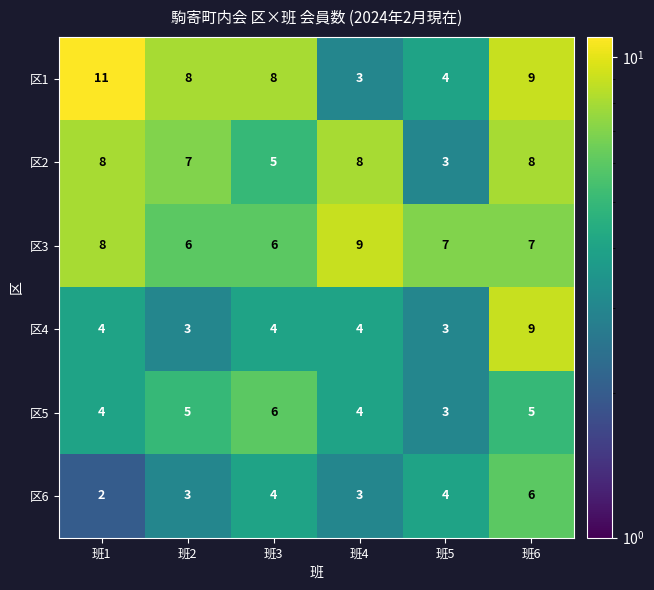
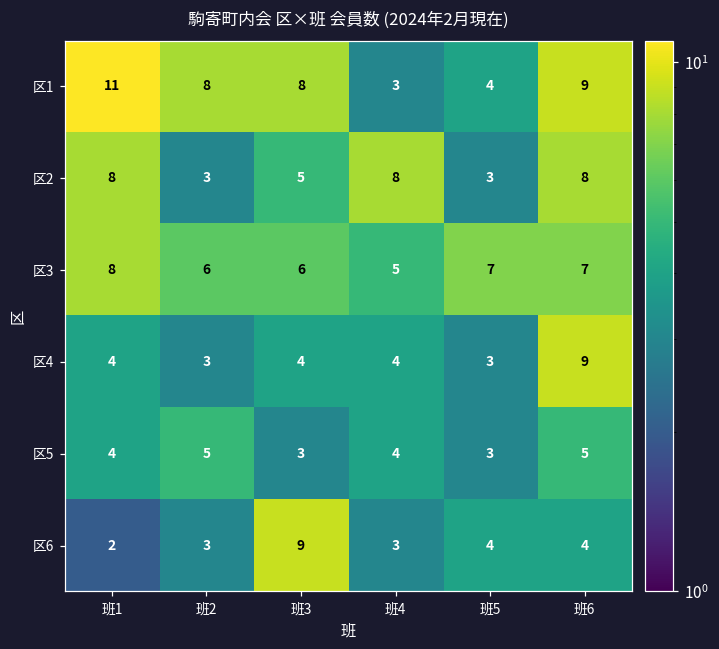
  {
    "区1": {
      "班1": 11,
      "班2": 8,
      "班3": 8,
      "班4": 3,
      "班5": 4,
      "班6": 9
    },
    "区2": {
      "班1": 8,
-     "班2": 7,
+     "班2": 3,
      "班3": 5,
      "班4": 8,
      "班5": 3,
      "班6": 8
    },
    "区3": {
      "班1": 8,
      "班2": 6,
      "班3": 6,
-     "班4": 9,
+     "班4": 5,
      "班5": 7,
      "班6": 7
    },
    "区4": {
      "班1": 4,
      "班2": 3,
      "班3": 4,
      "班4": 4,
      "班5": 3,
      "班6": 9
    },
    "区5": {
      "班1": 4,
      "班2": 5,
-     "班3": 6,
+     "班3": 3,
      "班4": 4,
      "班5": 3,
      "班6": 5
    },
    "区6": {
      "班1": 2,
      "班2": 3,
-     "班3": 4,
+     "班3": 9,
      "班4": 3,
      "班5": 4,
-     "班6": 6
+     "班6": 4
    }
  }
